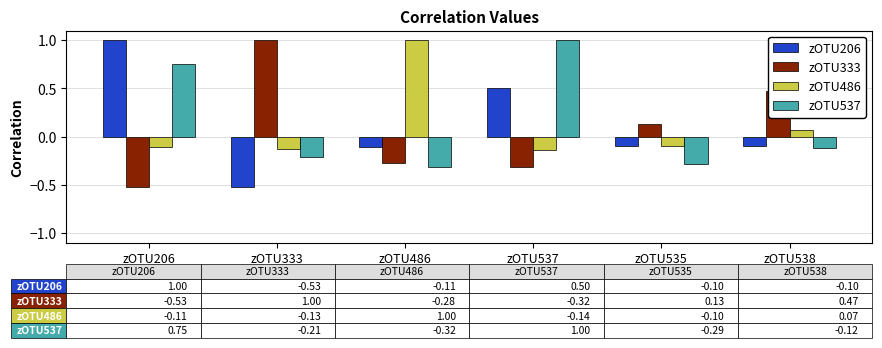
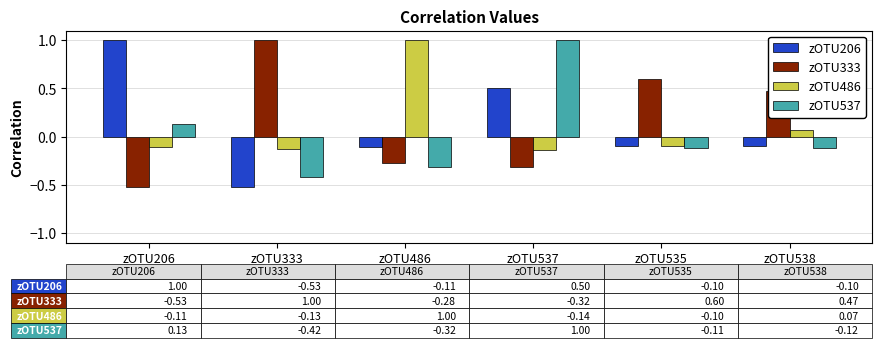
  {
    "zOTU206": {
      "zOTU206": 1.0,
      "zOTU333": -0.5,
      "zOTU486": -0.1,
      "zOTU537": 0.5,
      "zOTU535": -0.1,
      "zOTU538": -0.1
    },
    "zOTU333": {
-     "zOTU535": 0.13
+     "zOTU535": 0.60
    },
    "zOTU486": {
      "zOTU206": -0.1,
      "zOTU333": -0.1,
      "zOTU486": 1.0,
      "zOTU537": -0.1,
      "zOTU535": -0.1,
      "zOTU538": 0.1
    },
    "zOTU537": {
-     "zOTU206": 0.75,
-     "zOTU333": -0.21,
-     "zOTU535": -0.29
+     "zOTU206": 0.13,
+     "zOTU333": -0.42,
+     "zOTU535": -0.11
    }
  }
